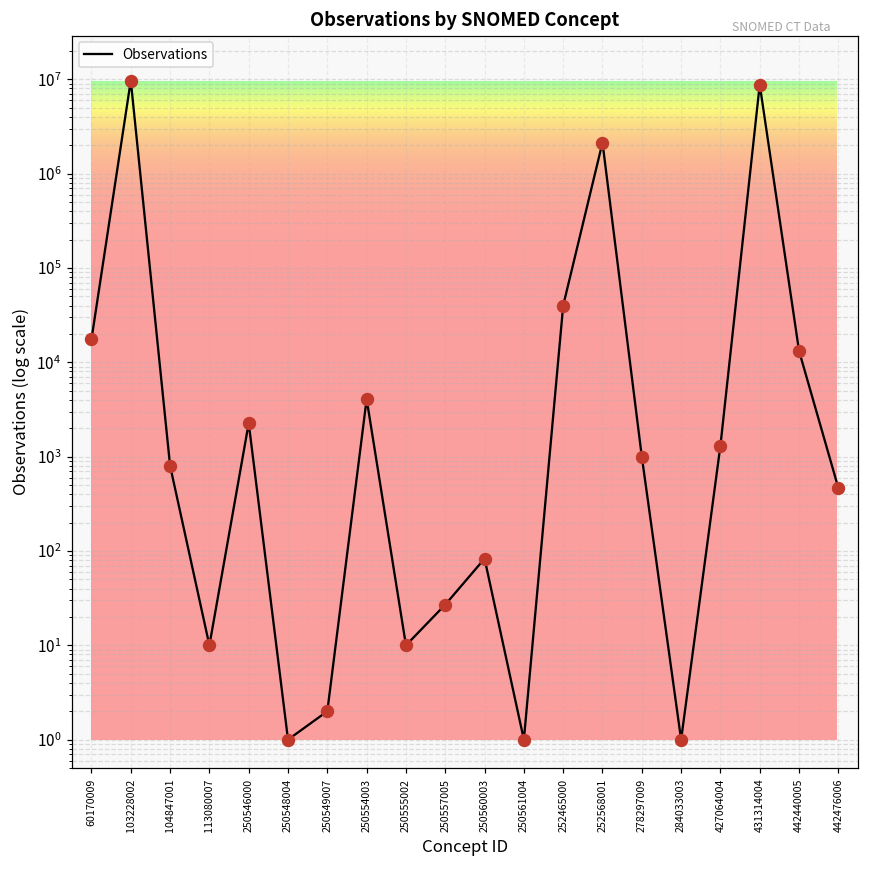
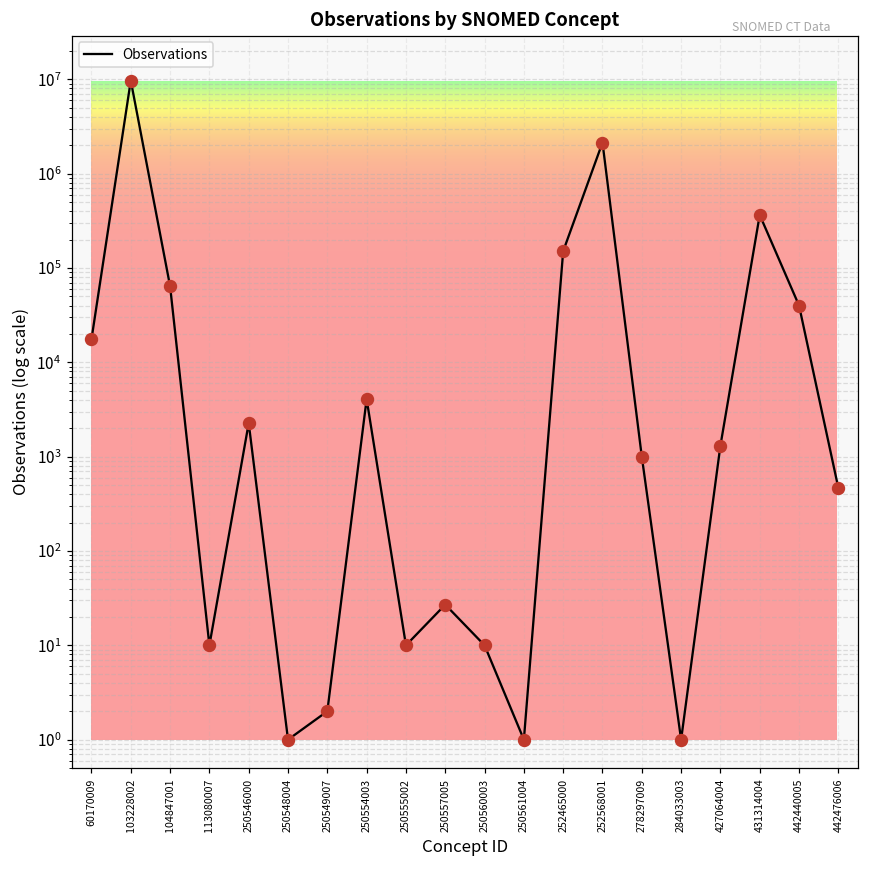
  {
    "60170009": 18000,
    "103228002": 10000000,
-   "104847001": 800,
+   "104847001": 60000,
    "113080007": 10,
    "250546000": 2300,
    "250548004": 1,
    "250549007": 2,
    "250554003": 4000,
    "250555002": 10,
    "250557005": 27,
-   "250560003": 80,
+   "250560003": 10,
    "250561004": 1,
-   "252465000": 40000,
+   "252465000": 150000,
    "252568001": 2100000,
    "278297009": 1000,
    "284033003": 1,
    "427064004": 1300,
-   "431314004": 9000000,
-   "442440005": 13000,
+   "431314004": 360000,
+   "442440005": 40000,
    "442476006": 500
  }
